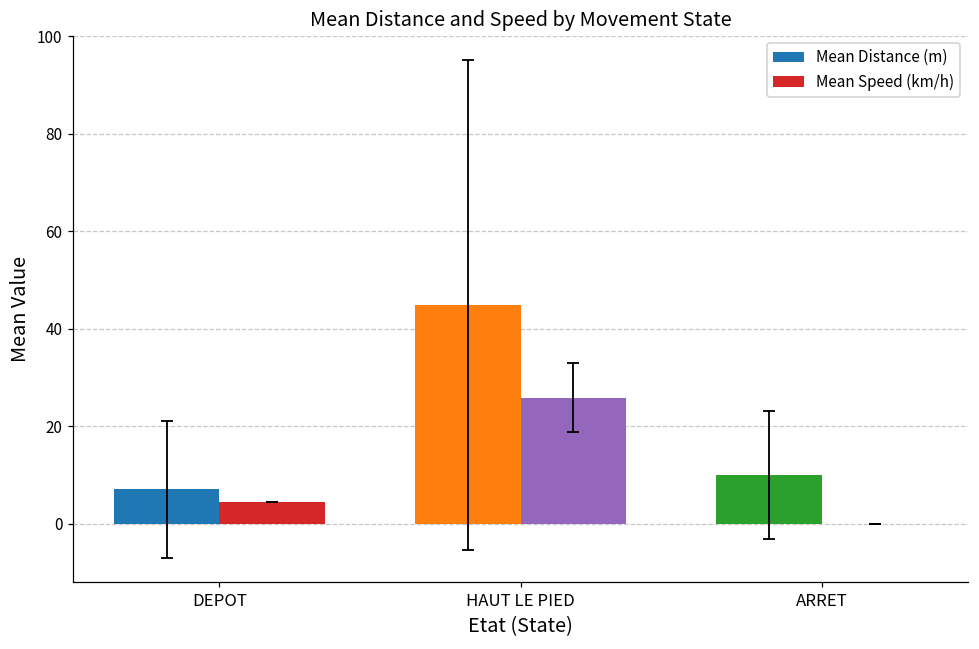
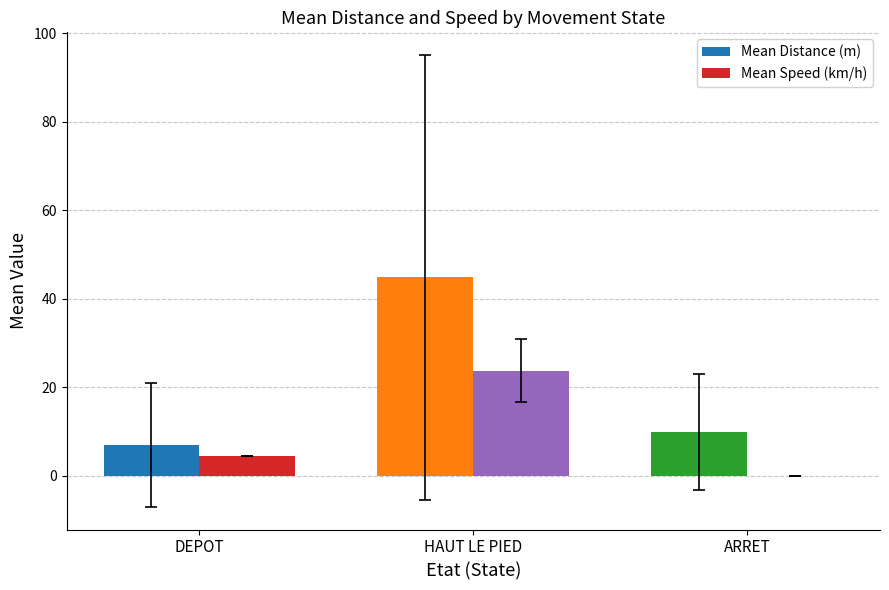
  {
    "Mean Speed (km/h)": {
      "DEPOT": 4,
-     "HAUT LE PIED": 26,
+     "HAUT LE PIED": 24,
      "ARRET": 0
    }
  }
